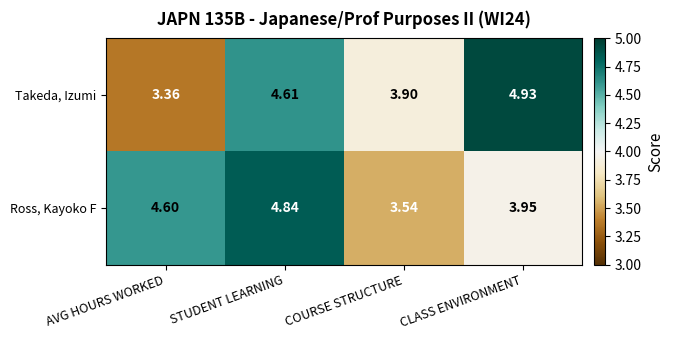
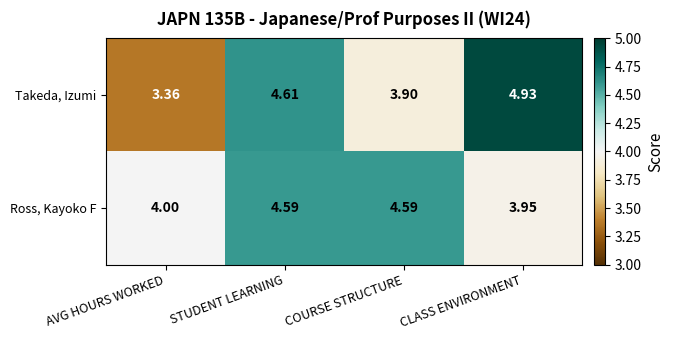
  {
    "Takeda, Izumi": {
      "AVG HOURS WORKED": 3.36,
      "STUDENT LEARNING": 4.61,
      "COURSE STRUCTURE": 3.90,
      "CLASS ENVIRONMENT": 4.93
    },
    "Ross, Kayoko F": {
-     "AVG HOURS WORKED": 4.60,
-     "STUDENT LEARNING": 4.84,
-     "COURSE STRUCTURE": 3.54,
+     "AVG HOURS WORKED": 4.00,
+     "STUDENT LEARNING": 4.59,
+     "COURSE STRUCTURE": 4.59,
      "CLASS ENVIRONMENT": 3.95
    }
  }
